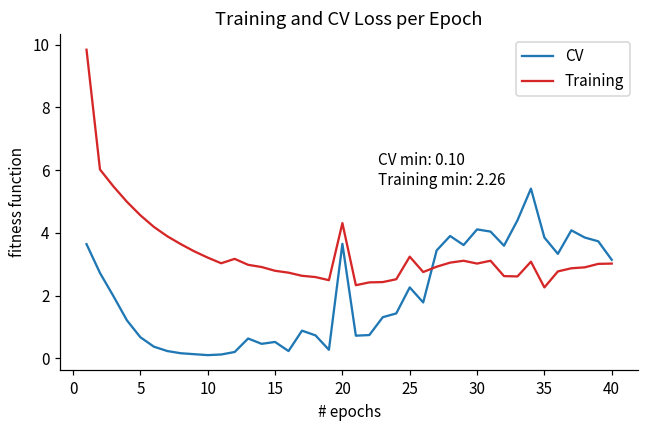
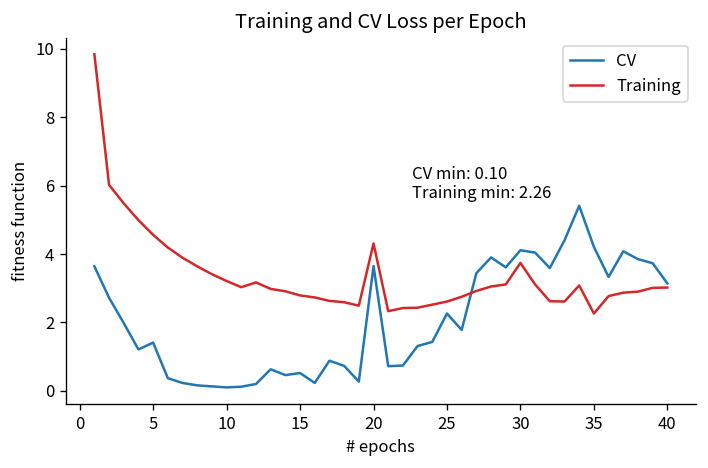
  {
    "CV": {
-     "5": 0.7,
+     "5": 1.4,
      "10": 0.1,
      "15": 0.5,
      "20": 3.7,
      "25": 2.3,
      "30": 4.1,
-     "35": 3.9,
+     "35": 4.2,
      "40": 3.1
    },
    "Training": {
      "5": 4.6,
      "10": 3.2,
      "15": 2.8,
      "20": 4.3,
-     "25": 3.2,
-     "30": 3.0,
+     "25": 2.6,
+     "30": 3.7,
      "35": 2.3,
      "40": 3.0
    }
  }
